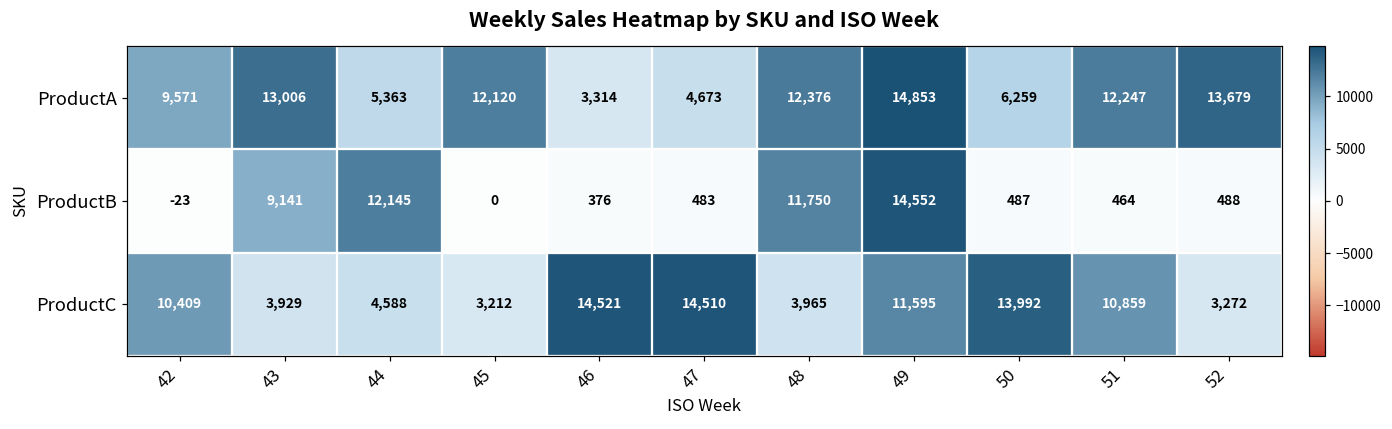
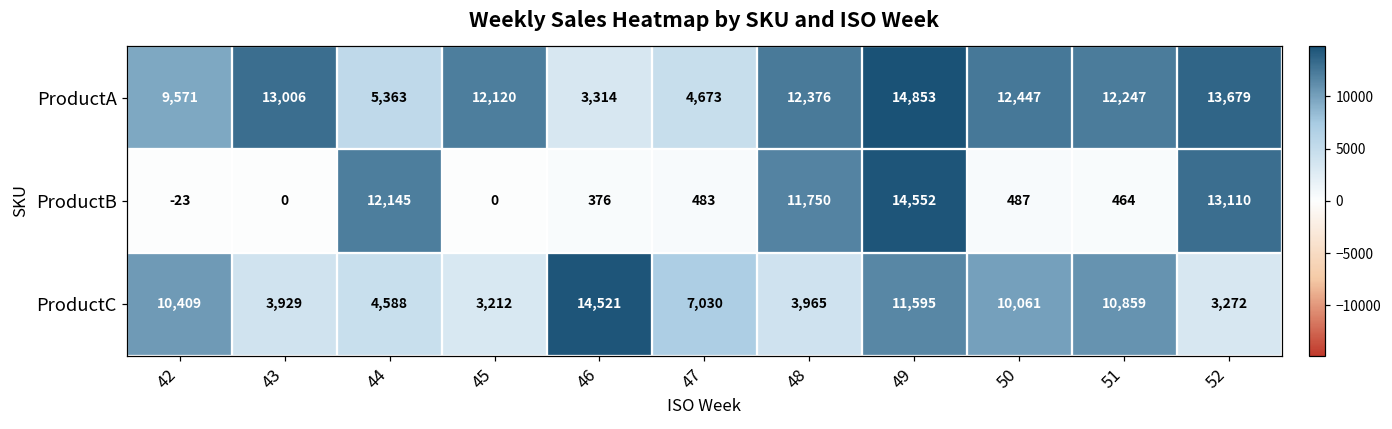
  {
    "ProductA": {
      "42": "9,571",
      "43": "13,006",
      "44": "5,363",
      "45": "12,120",
      "46": "3,314",
      "47": "4,673",
      "48": "12,376",
      "49": "14,853",
-     "50": "6,259",
+     "50": "12,447",
      "51": "12,247",
      "52": "13,679"
    },
    "ProductB": {
      "42": "-23",
-     "43": "9,141",
+     "43": "0",
      "44": "12,145",
      "45": "0",
      "46": "376",
      "47": "483",
      "48": "11,750",
      "49": "14,552",
      "50": "487",
      "51": "464",
-     "52": "488"
+     "52": "13,110"
    },
    "ProductC": {
      "42": "10,409",
      "43": "3,929",
      "44": "4,588",
      "45": "3,212",
      "46": "14,521",
-     "47": "14,510",
+     "47": "7,030",
      "48": "3,965",
      "49": "11,595",
-     "50": "13,992",
+     "50": "10,061",
      "51": "10,859",
      "52": "3,272"
    }
  }
